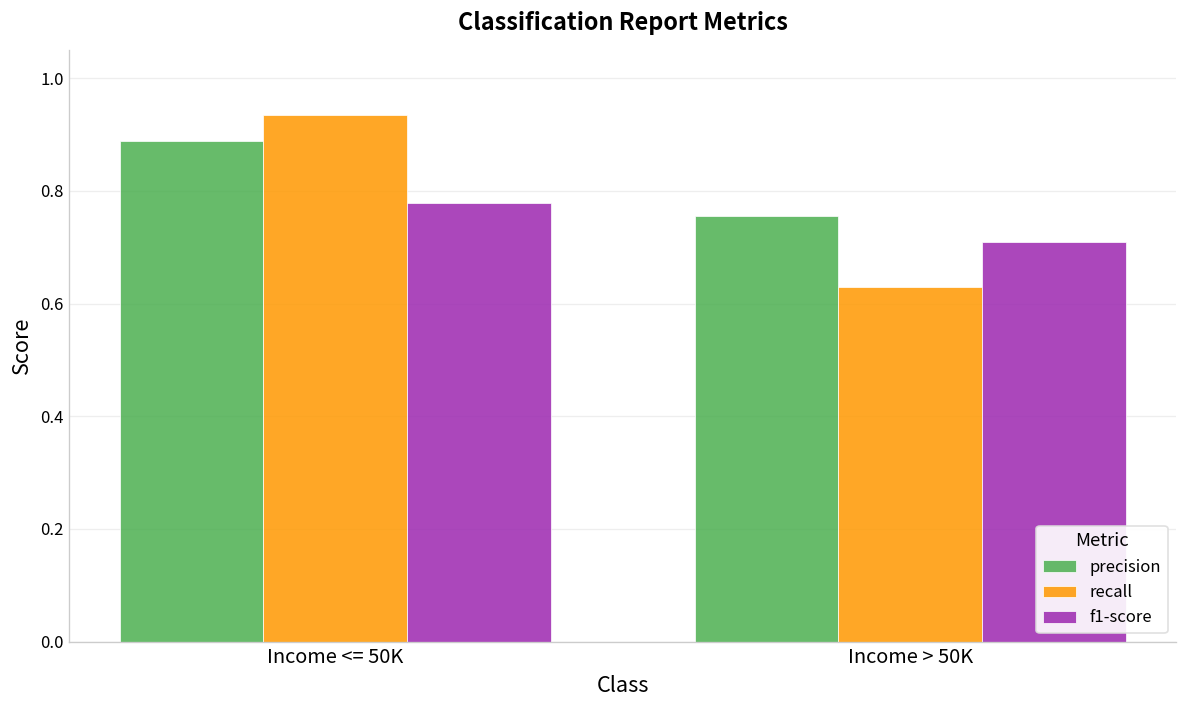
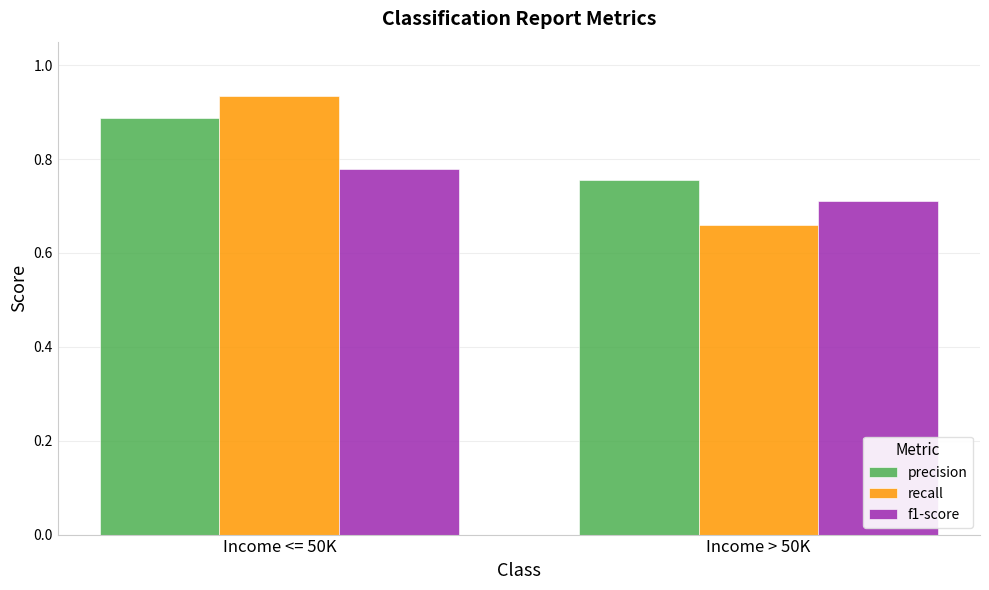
  {
    "precision": {
      "Income <= 50K": 0.89,
      "Income > 50K": 0.76
    },
    "recall": {
      "Income <= 50K": 0.94,
-     "Income > 50K": 0.63
+     "Income > 50K": 0.66
    },
    "f1-score": {
      "Income <= 50K": 0.78,
      "Income > 50K": 0.71
    }
  }
